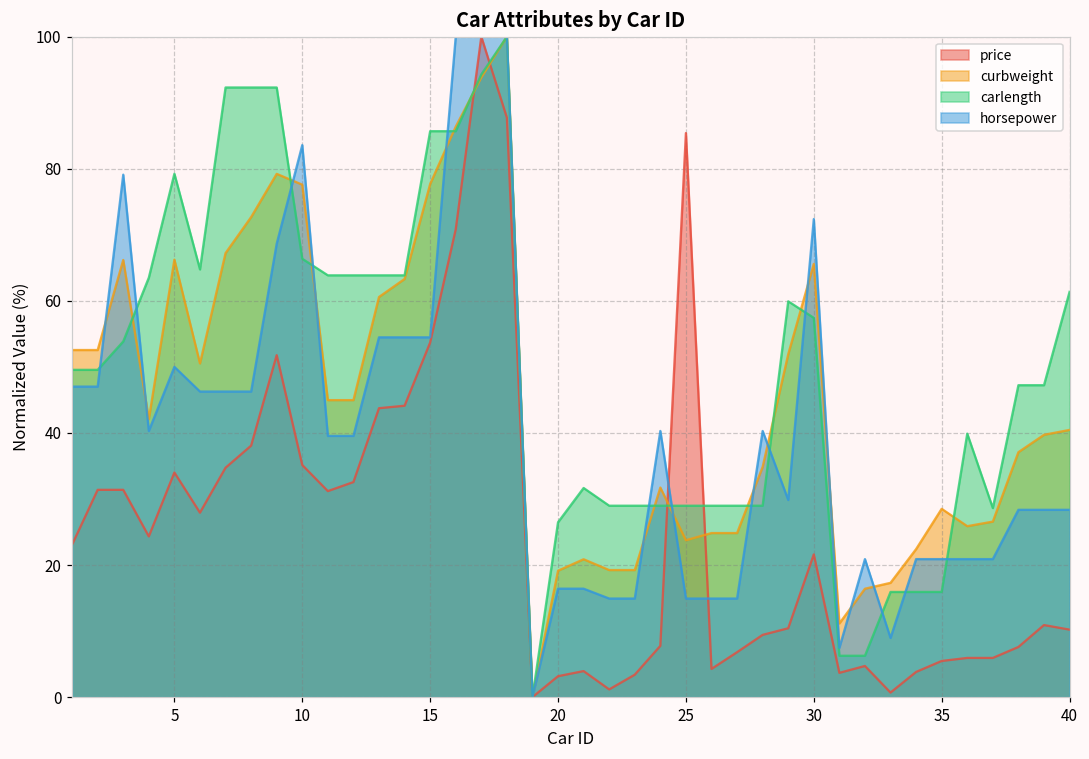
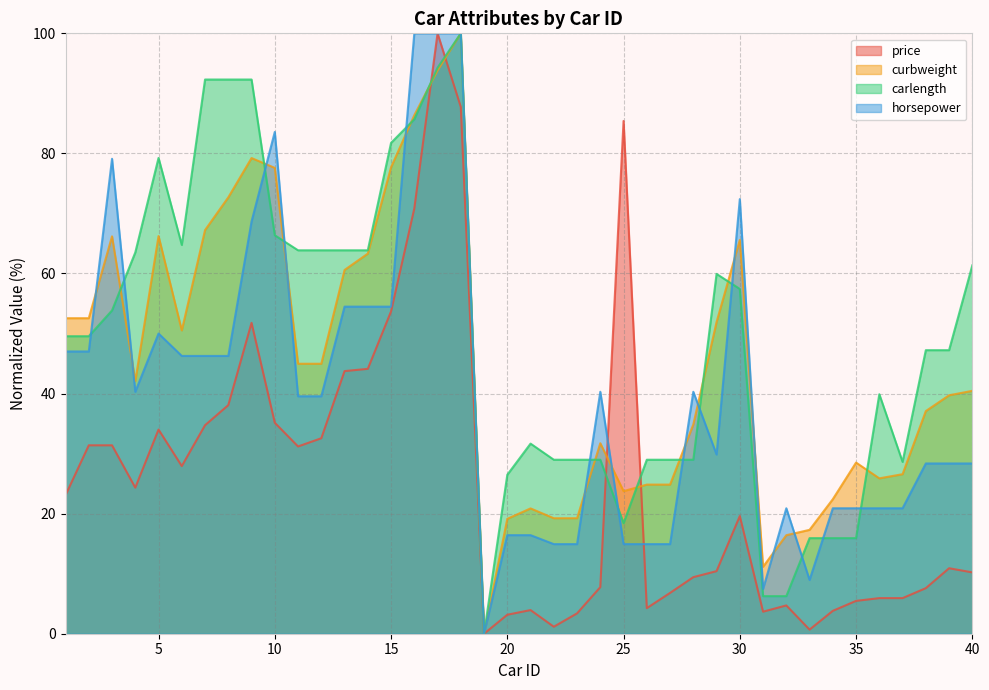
  {
    "price": {
      "5": 34,
      "10": 35,
      "15": 54,
      "20": 3,
      "25": 85,
-     "30": 22,
+     "30": 20,
      "35": 5,
      "40": 10
    },
    "curbweight": {
      "5": 66,
      "10": 78,
      "15": 78,
      "20": 19,
      "25": 24,
      "30": 66,
      "35": 29,
      "40": 40
    },
    "carlength": {
      "5": 79,
      "10": 66,
-     "15": 86,
+     "15": 82,
      "20": 26,
-     "25": 29,
+     "25": 18,
      "30": 57,
      "35": 16,
      "40": 61
    },
    "horsepower": {
      "5": 50,
      "10": 84,
      "15": 54,
      "20": 16,
      "25": 15,
      "30": 72,
      "35": 21,
      "40": 28
    }
  }
